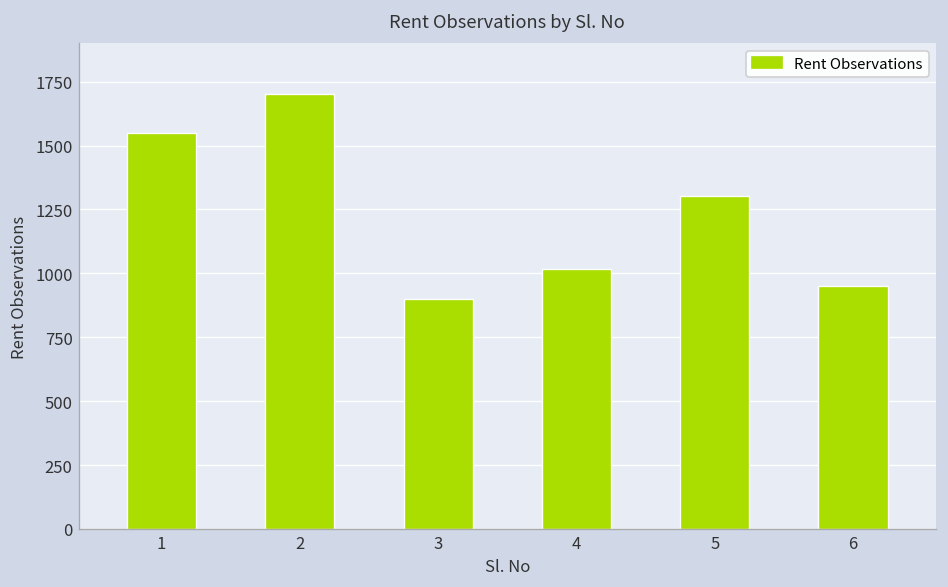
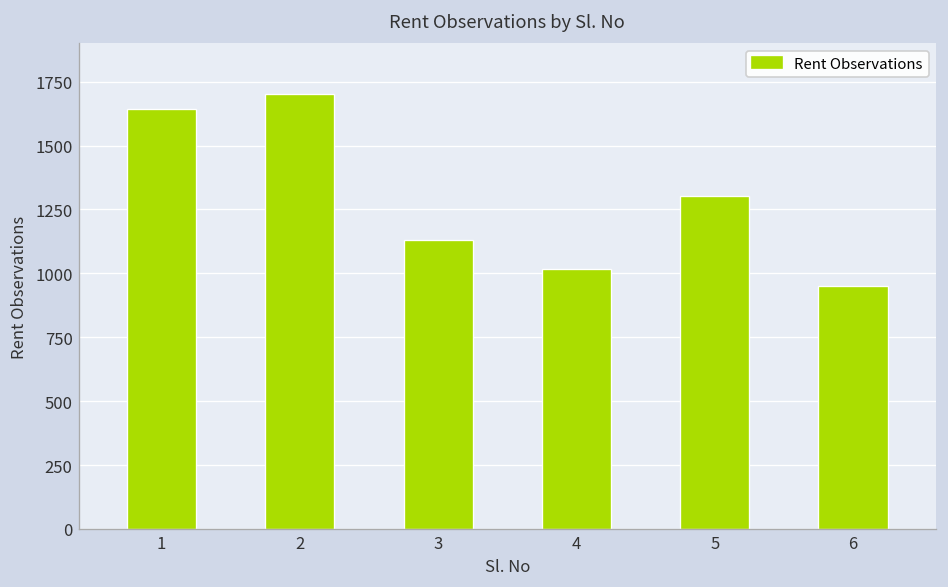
  {
-   "1": 1550,
+   "1": 1640,
    "2": 1700,
-   "3": 900,
+   "3": 1130,
    "4": 1020,
    "5": 1300,
    "6": 950
  }
